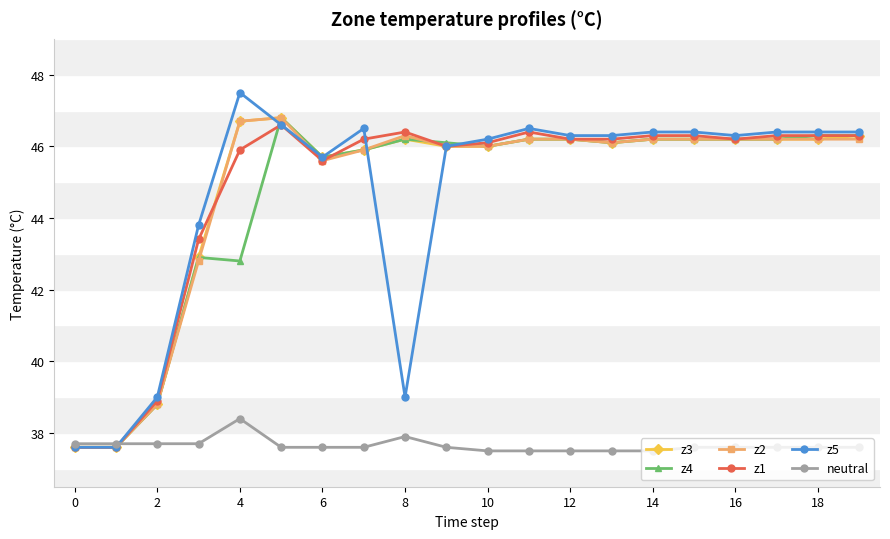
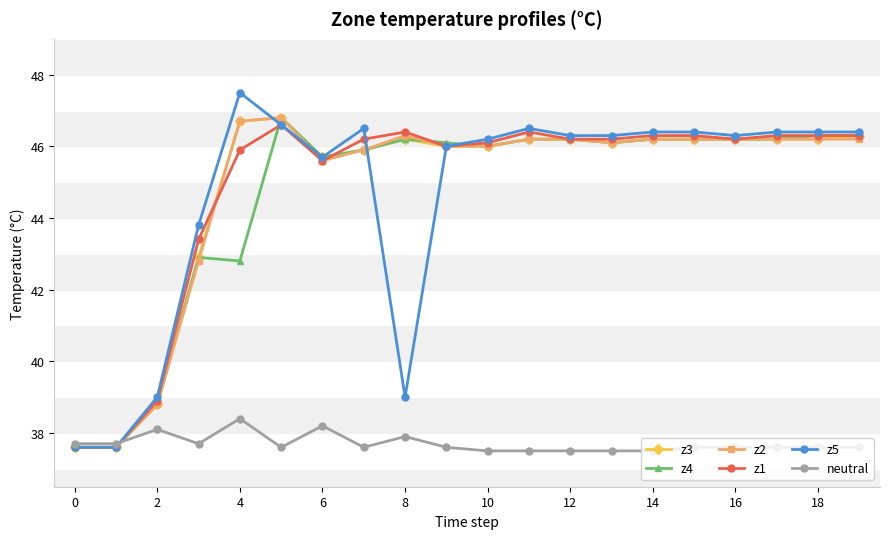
  {
    "z4": {
      "4": 42.8
    },
    "z1": {
      "2": 38.9,
      "4": 45.9,
      "8": 46.4,
      "10": 46.1,
      "14": 46.3
    },
    "z5": {
      "2": 39.0,
      "4": 47.5,
      "8": 39.0,
      "10": 46.2,
      "12": 46.3,
      "14": 46.4,
      "16": 46.3,
      "18": 46.4
    },
    "neutral": {
      "0": 37.7,
-     "2": 37.7,
+     "2": 38.1,
      "4": 38.4,
-     "6": 37.6,
+     "6": 38.2,
      "8": 37.9,
      "10": 37.5,
      "12": 37.5
    }
  }
